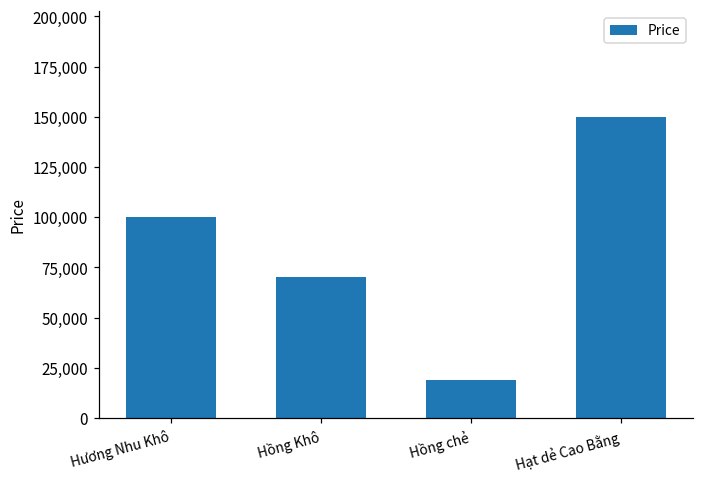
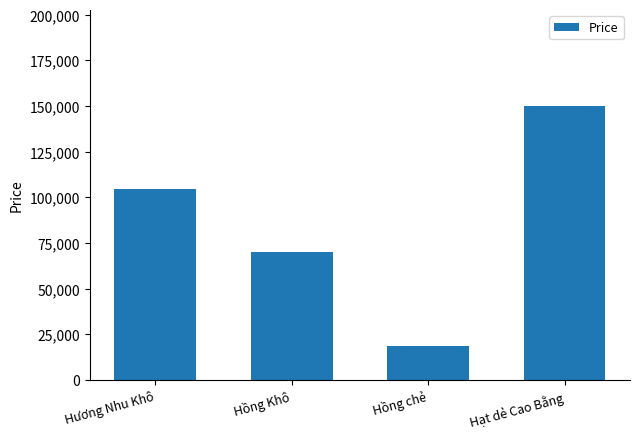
  {
-   "Hương Nhu Khô": "100,000",
+   "Hương Nhu Khô": "104,000",
    "Hồng Khô": "70,000",
    "Hồng chẻ": "19,000",
    "Hạt dẻ Cao Bằng": "150,000"
  }
